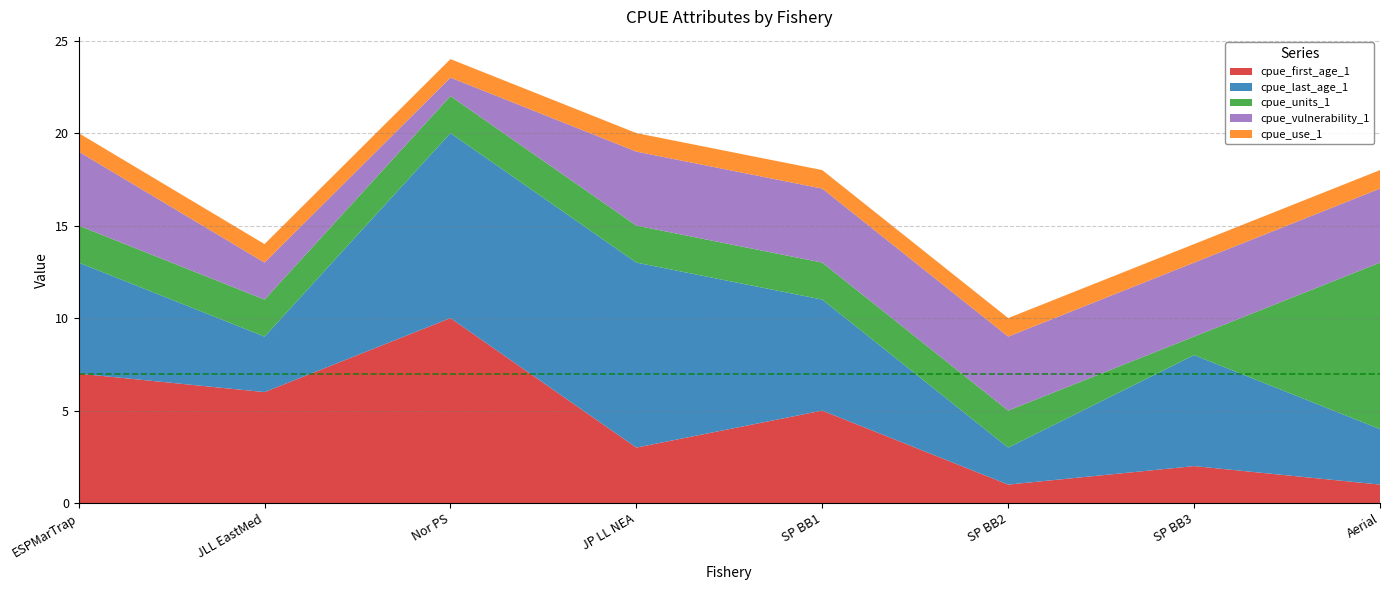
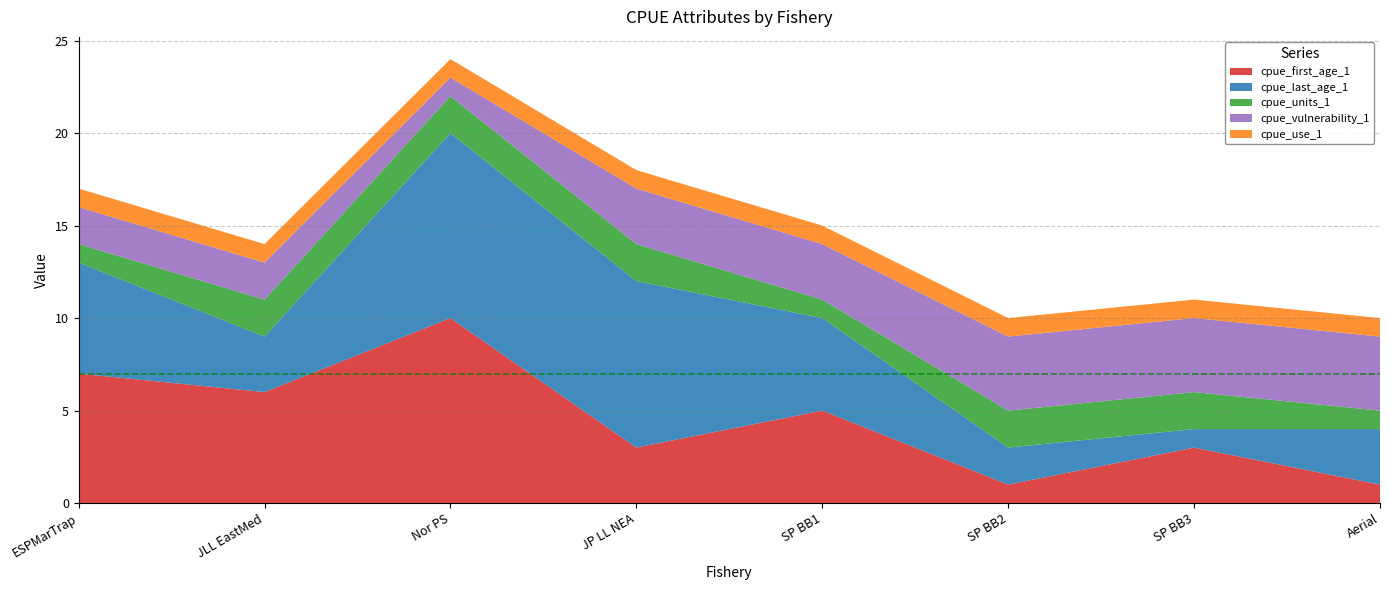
  {
    "cpue_first_age_1": {
      "ESPMarTrap": 7,
      "JLL EastMed": 6,
      "Nor PS": 10,
      "JP LL NEA": 3,
      "SP BB1": 5,
      "SP BB2": 1,
-     "SP BB3": 2,
+     "SP BB3": 3,
      "Aerial": 1
    },
    "cpue_last_age_1": {
      "ESPMarTrap": 6,
      "JLL EastMed": 3,
      "Nor PS": 10,
-     "JP LL NEA": 10,
-     "SP BB1": 6,
+     "JP LL NEA": 9,
+     "SP BB1": 5,
      "SP BB2": 2,
-     "SP BB3": 6,
+     "SP BB3": 1,
      "Aerial": 3
    },
    "cpue_units_1": {
-     "ESPMarTrap": 2,
+     "ESPMarTrap": 1,
      "JLL EastMed": 2,
      "Nor PS": 2,
      "JP LL NEA": 2,
-     "SP BB1": 2,
+     "SP BB1": 1,
      "SP BB2": 2,
-     "SP BB3": 1,
-     "Aerial": 9
+     "SP BB3": 2,
+     "Aerial": 1
    },
    "cpue_vulnerability_1": {
-     "ESPMarTrap": 4,
+     "ESPMarTrap": 2,
      "JLL EastMed": 2,
      "Nor PS": 1,
-     "JP LL NEA": 4,
-     "SP BB1": 4,
+     "JP LL NEA": 3,
+     "SP BB1": 3,
      "SP BB2": 4,
      "SP BB3": 4,
      "Aerial": 4
    },
    "cpue_use_1": {
      "ESPMarTrap": 1,
      "JLL EastMed": 1,
      "Nor PS": 1,
      "JP LL NEA": 1,
      "SP BB1": 1,
      "SP BB2": 1,
      "SP BB3": 1,
      "Aerial": 1
    }
  }
